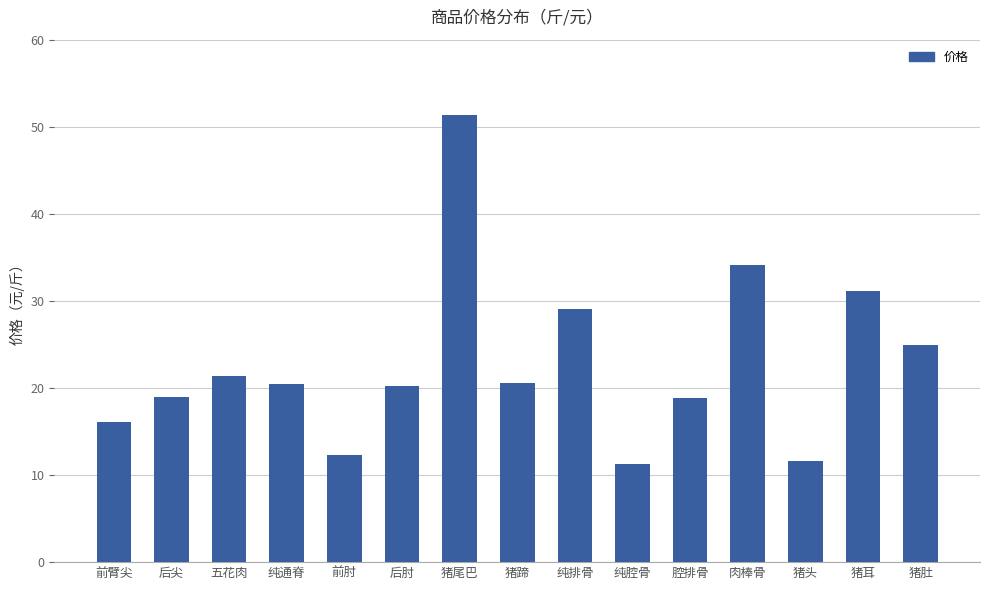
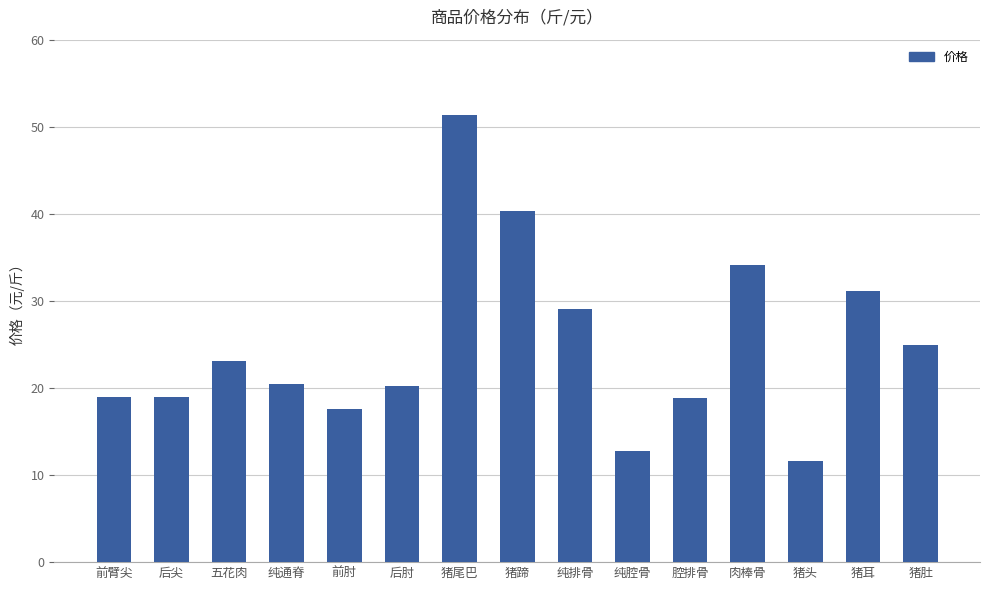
  {
-   "前臂尖": 16,
+   "前臂尖": 19,
    "后尖": 19,
-   "五花肉": 21,
+   "五花肉": 23,
    "纯通脊": 20,
-   "前肘": 12,
+   "前肘": 18,
    "后肘": 20,
    "猪尾巴": 51,
-   "猪蹄": 21,
+   "猪蹄": 40,
    "纯排骨": 29,
-   "纯腔骨": 11,
+   "纯腔骨": 13,
    "腔排骨": 19,
    "肉棒骨": 34,
    "猪头": 12,
    "猪耳": 31,
    "猪肚": 25
  }
